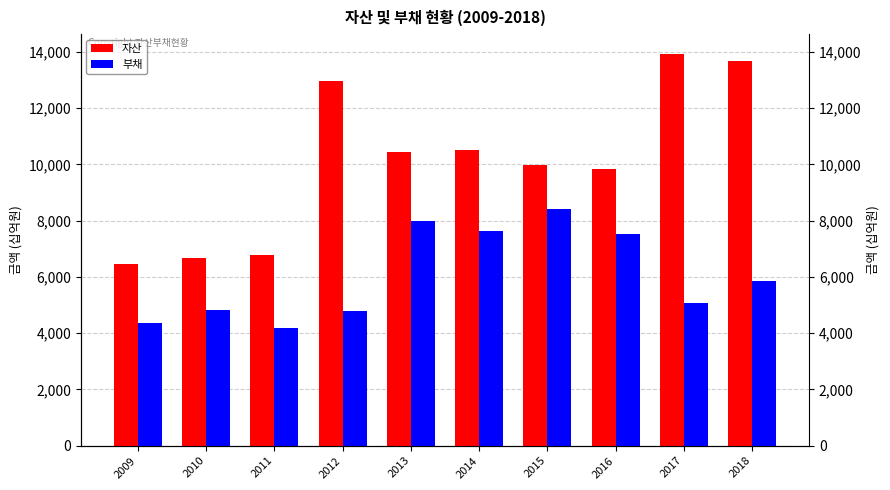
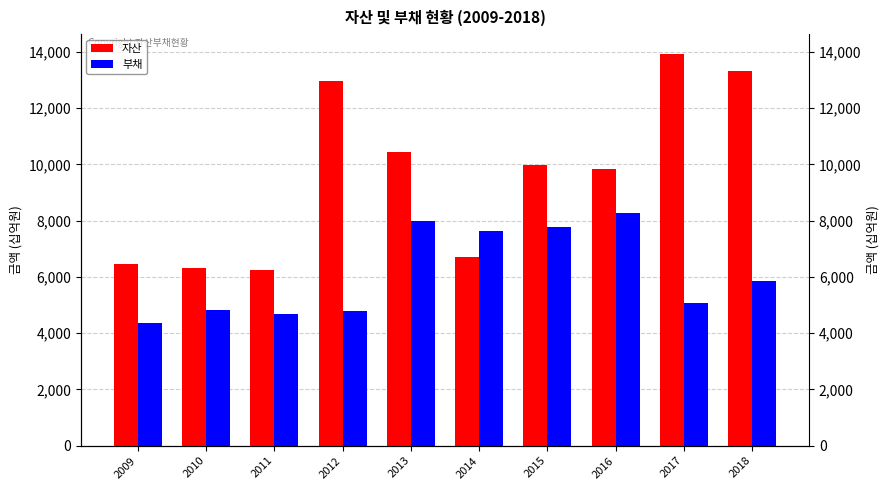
  {
    "자산": {
      "2009": "6,500",
-     "2010": "6,700",
-     "2011": "6,800",
+     "2010": "6,300",
+     "2011": "6,200",
      "2012": "13,000",
      "2013": "10,400",
-     "2014": "10,500",
+     "2014": "6,700",
      "2015": "10,000",
      "2016": "9,800",
      "2017": "13,900",
-     "2018": "13,700"
+     "2018": "13,300"
    },
    "부채": {
      "2009": "4,400",
      "2010": "4,800",
-     "2011": "4,200",
+     "2011": "4,700",
      "2012": "4,800",
      "2013": "8,000",
      "2014": "7,600",
-     "2015": "8,400",
-     "2016": "7,500",
+     "2015": "7,800",
+     "2016": "8,300",
      "2017": "5,100",
      "2018": "5,900"
    }
  }
